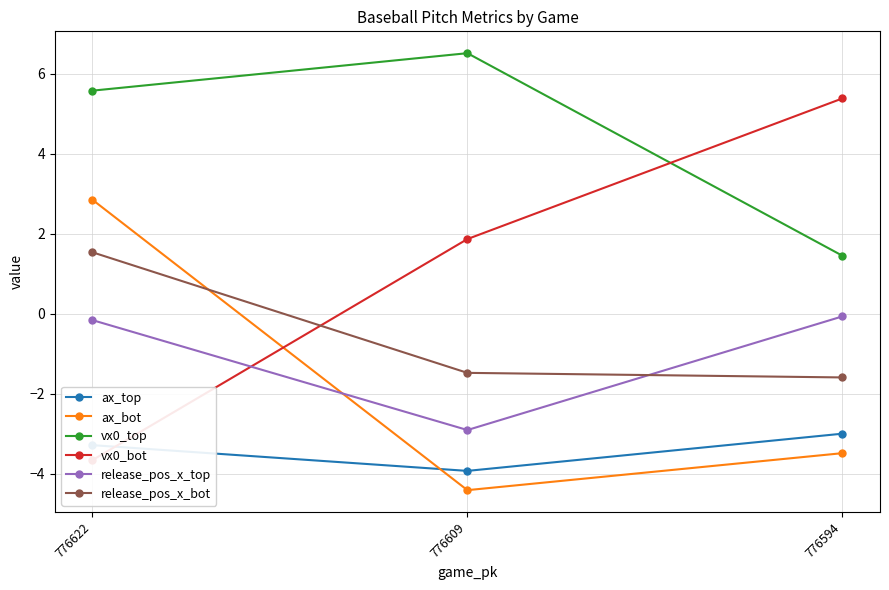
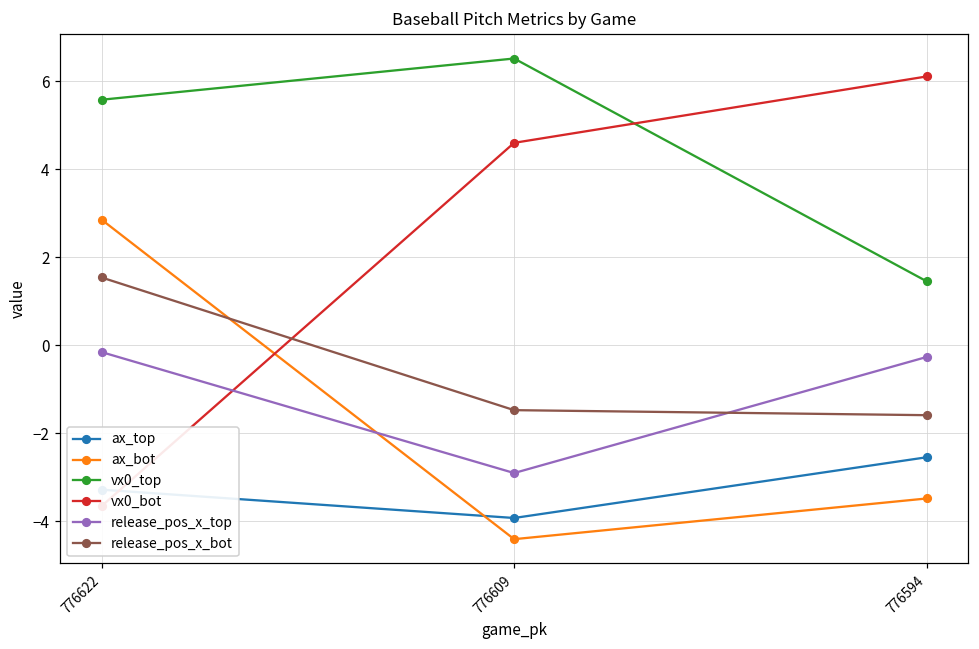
  {
    "ax_top": {
      "776609": -3.9,
-     "776594": -3.0
+     "776594": -2.6
    },
    "ax_bot": {
      "776622": 2.8,
      "776609": -4.4,
      "776594": -3.5
    },
    "vx0_top": {
      "776622": 5.6,
      "776609": 6.5,
      "776594": 1.4
    },
    "vx0_bot": {
-     "776609": 1.9,
-     "776594": 5.4
+     "776609": 4.6,
+     "776594": 6.1
    },
    "release_pos_x_top": {
      "776622": -0.2,
      "776609": -2.9,
-     "776594": -0.1
+     "776594": -0.3
    },
    "release_pos_x_bot": {
      "776622": 1.5,
      "776609": -1.5,
      "776594": -1.6
    }
  }
